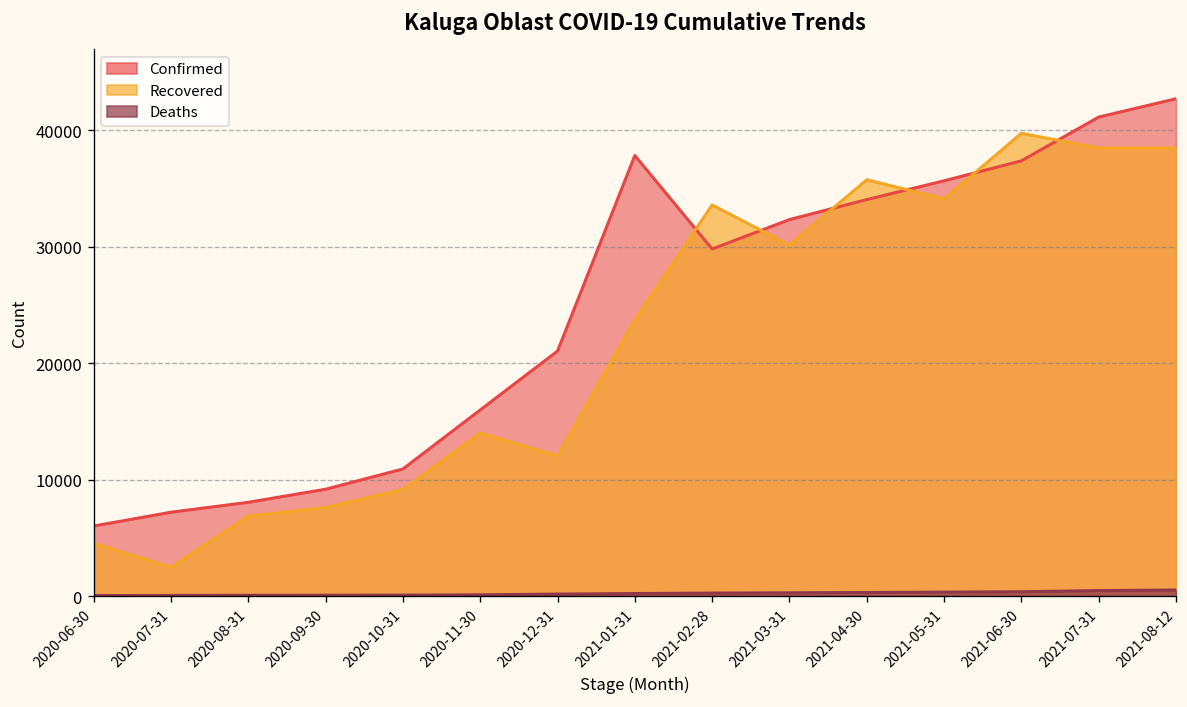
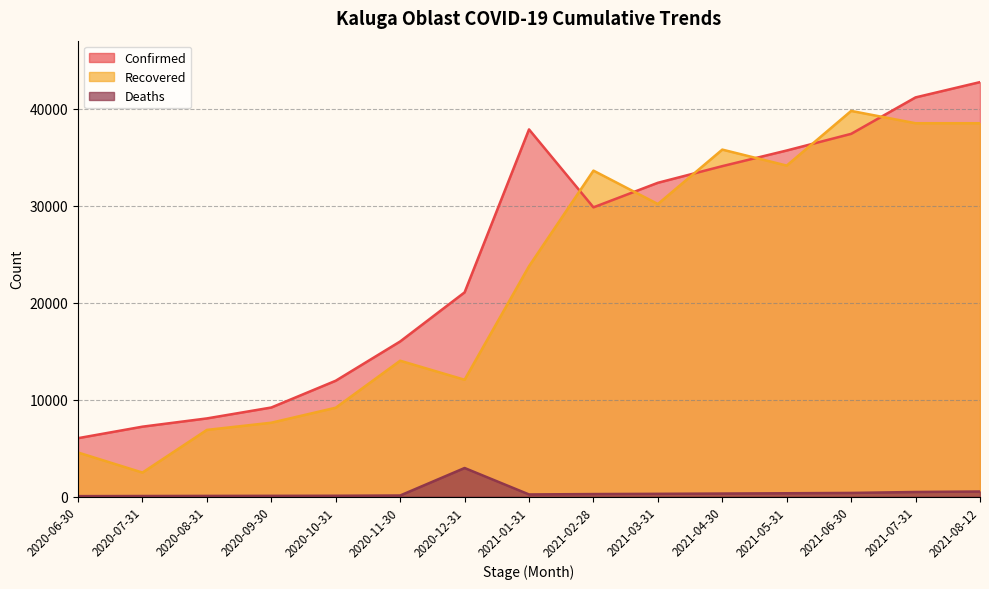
  {
    "Confirmed": {
      "2020-06-30": 6000,
      "2020-07-31": 7000,
      "2020-08-31": 8000,
      "2020-09-30": 9000,
-     "2020-10-31": 11000,
+     "2020-10-31": 12000,
      "2020-11-30": 16000,
      "2020-12-31": 21000,
      "2021-01-31": 38000,
      "2021-02-28": 30000,
      "2021-03-31": 32000,
      "2021-04-30": 34000,
      "2021-05-31": 36000,
      "2021-06-30": 37000,
      "2021-07-31": 41000,
      "2021-08-12": 43000
    },
    "Recovered": {
      "2020-06-30": 5000,
      "2020-07-31": 2000,
      "2020-08-31": 7000,
      "2020-09-30": 8000,
      "2020-10-31": 9000,
      "2020-11-30": 14000,
      "2020-12-31": 12000,
      "2021-01-31": 24000,
      "2021-02-28": 34000,
      "2021-03-31": 30000,
      "2021-04-30": 36000,
      "2021-05-31": 34000,
      "2021-06-30": 40000,
      "2021-07-31": 38000,
      "2021-08-12": 38000
    },
    "Deaths": {
      "2020-06-30": 0,
      "2020-07-31": 0,
      "2020-08-31": 0,
      "2020-09-30": 0,
      "2020-10-31": 0,
      "2020-11-30": 0,
-     "2020-12-31": 0,
+     "2020-12-31": 3000,
      "2021-01-31": 0,
      "2021-02-28": 0,
      "2021-03-31": 0,
      "2021-04-30": 0,
      "2021-05-31": 0,
      "2021-06-30": 0,
      "2021-07-31": 0,
      "2021-08-12": 1000
    }
  }
